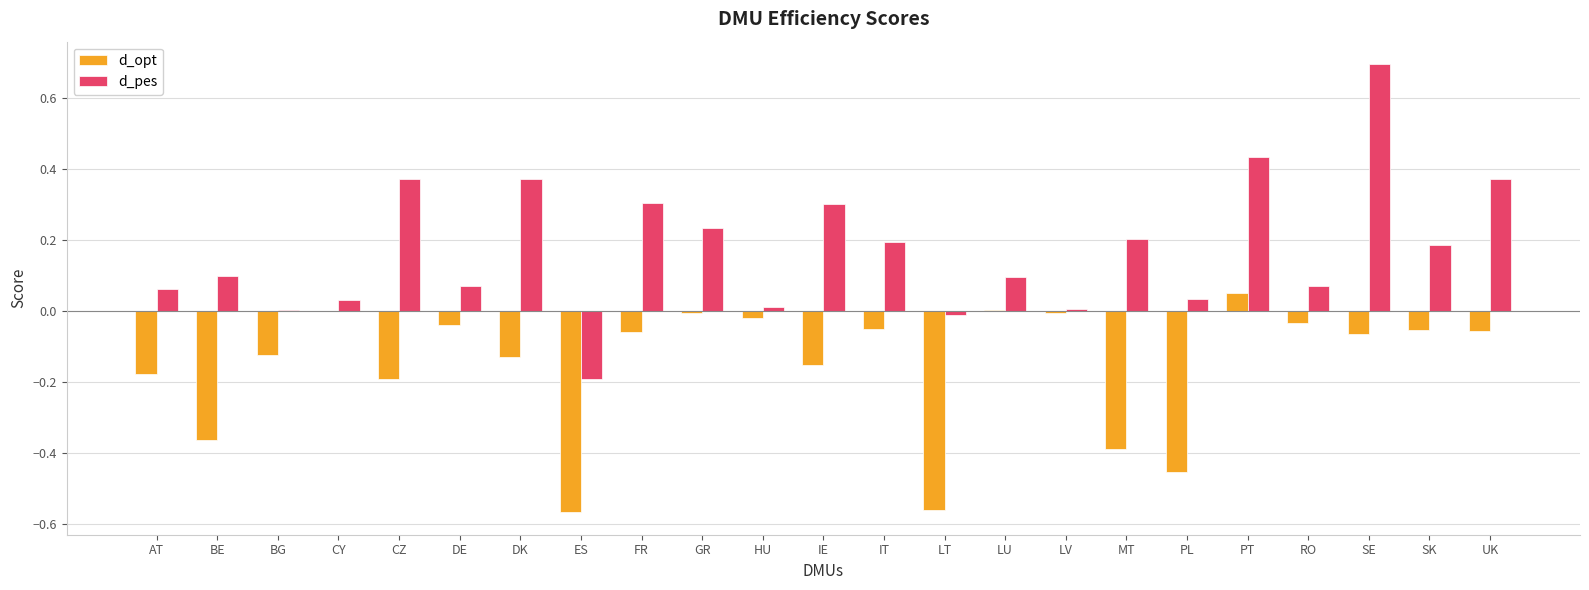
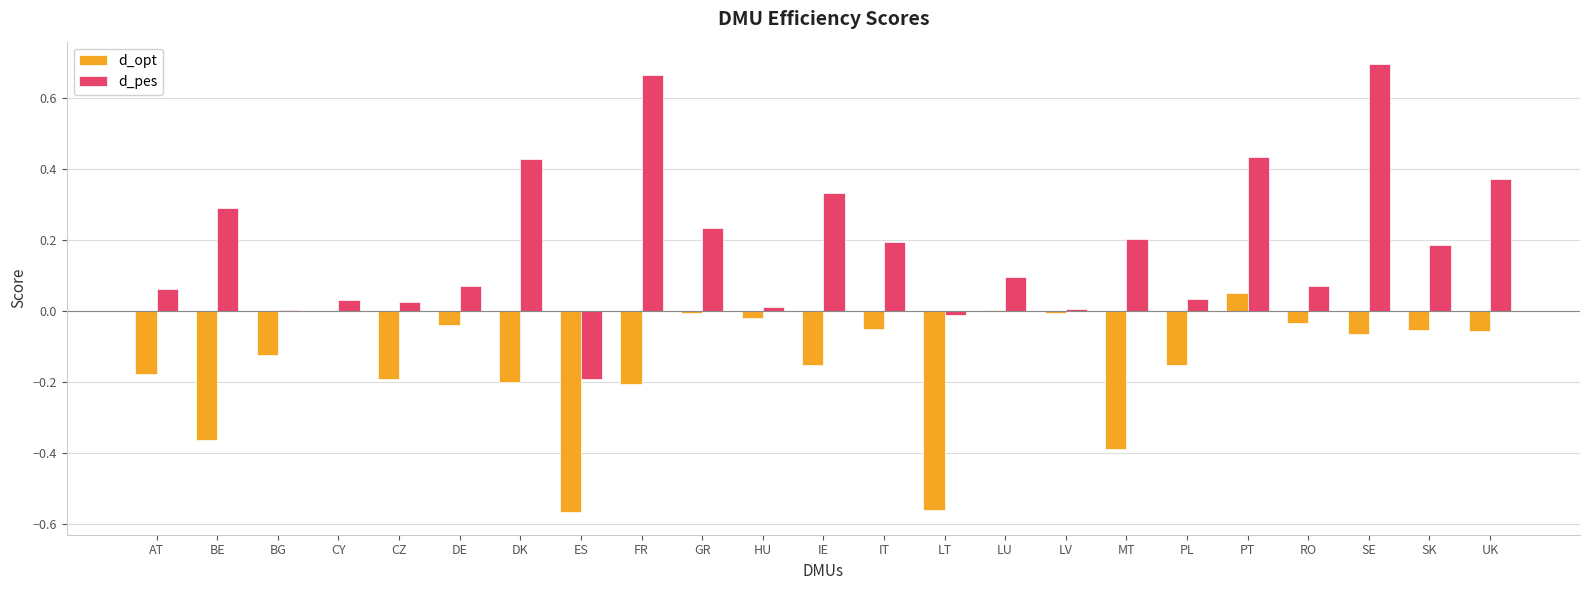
  {
    "d_opt": {
      "AT": -0.18,
      "BE": -0.36,
      "BG": -0.12,
      "CZ": -0.19,
      "DE": -0.04,
-     "DK": -0.13,
+     "DK": -0.20,
      "ES": -0.57,
-     "FR": -0.06,
+     "FR": -0.21,
      "HU": -0.02,
      "IE": -0.15,
      "IT": -0.05,
      "LT": -0.56,
      "MT": -0.39,
-     "PL": -0.45,
+     "PL": -0.15,
      "PT": 0.05,
      "RO": -0.03,
      "SE": -0.07,
      "SK": -0.05,
      "UK": -0.06
    },
    "d_pes": {
      "AT": 0.06,
-     "BE": 0.10,
+     "BE": 0.29,
      "CY": 0.03,
-     "CZ": 0.37,
+     "CZ": 0.03,
      "DE": 0.07,
-     "DK": 0.37,
+     "DK": 0.43,
      "ES": -0.19,
-     "FR": 0.30,
+     "FR": 0.67,
      "GR": 0.23,
      "HU": 0.01,
-     "IE": 0.30,
+     "IE": 0.33,
      "IT": 0.20,
      "LT": -0.01,
      "LU": 0.10,
      "MT": 0.20,
      "PL": 0.03,
      "PT": 0.43,
      "RO": 0.07,
      "SE": 0.70,
      "SK": 0.19,
      "UK": 0.37
    }
  }
